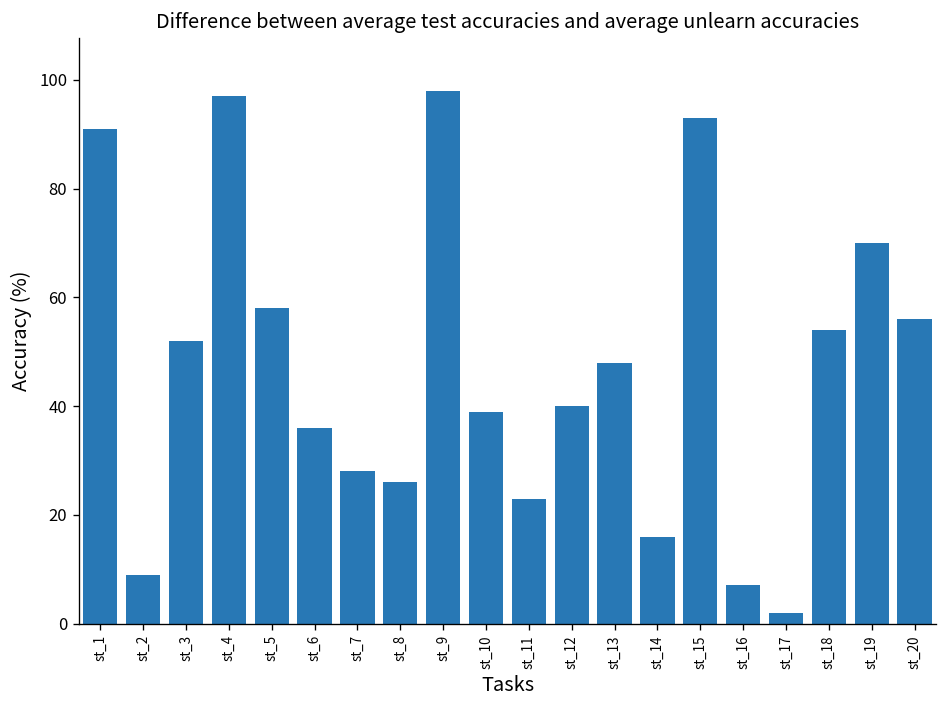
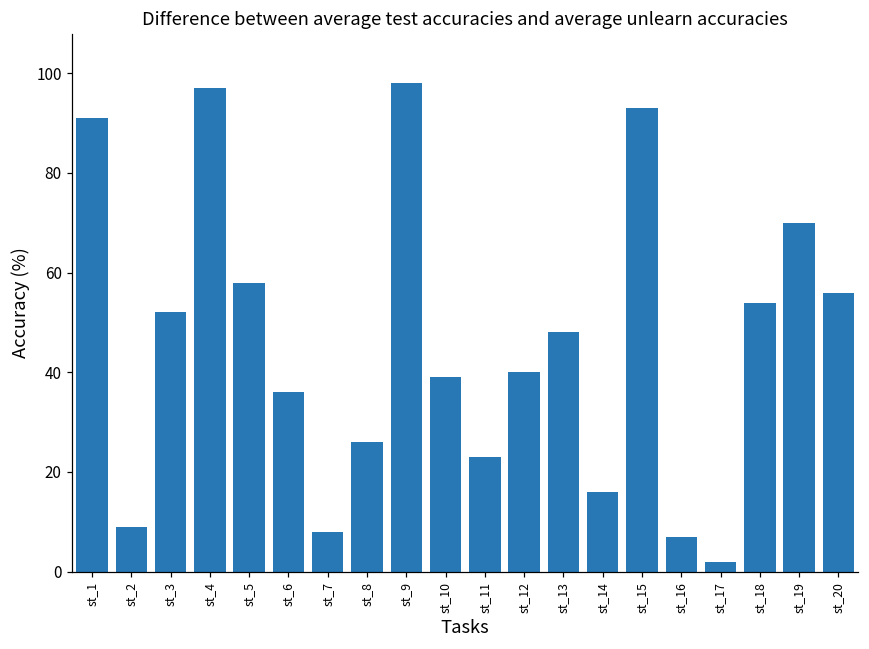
  {
    "st_1": 91,
    "st_2": 9,
    "st_3": 52,
    "st_4": 97,
    "st_5": 58,
    "st_6": 36,
-   "st_7": 28,
+   "st_7": 8,
    "st_8": 26,
    "st_9": 98,
    "st_10": 39,
    "st_11": 23,
    "st_12": 40,
    "st_13": 48,
    "st_14": 16,
    "st_15": 93,
    "st_16": 7,
    "st_17": 2,
    "st_18": 54,
    "st_19": 70,
    "st_20": 56
  }
